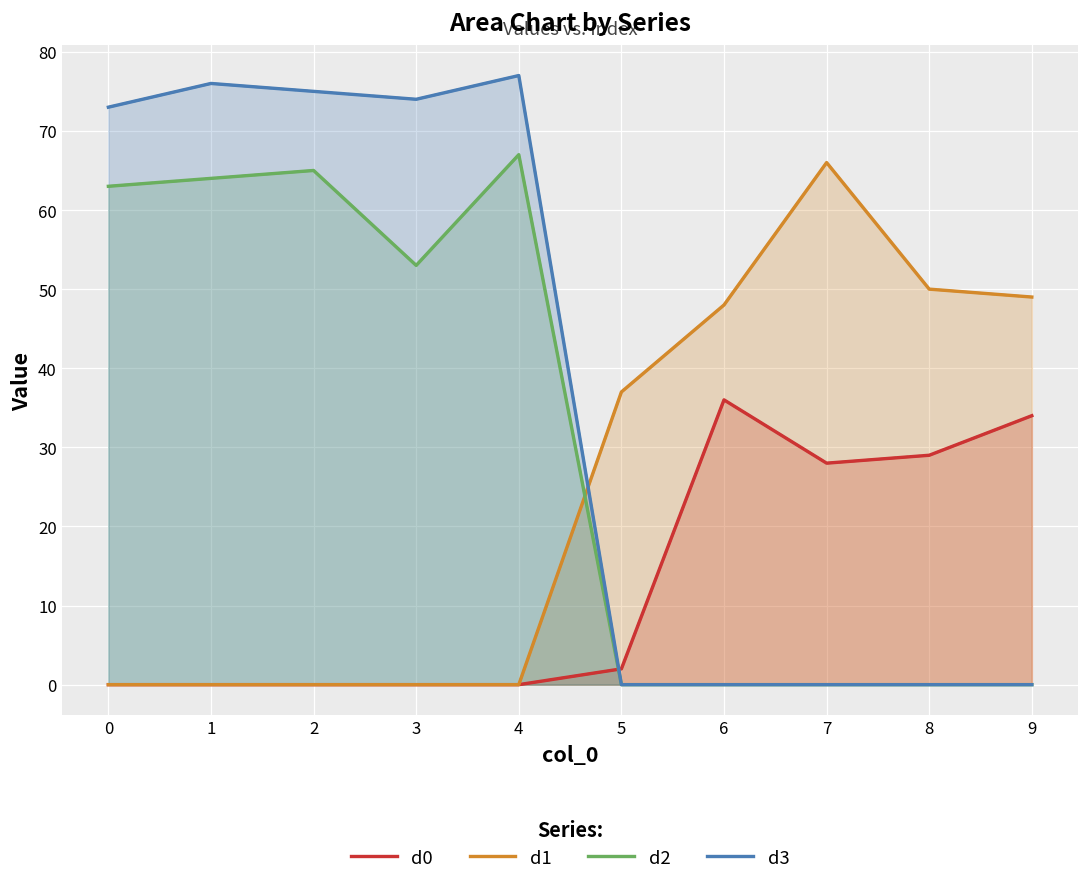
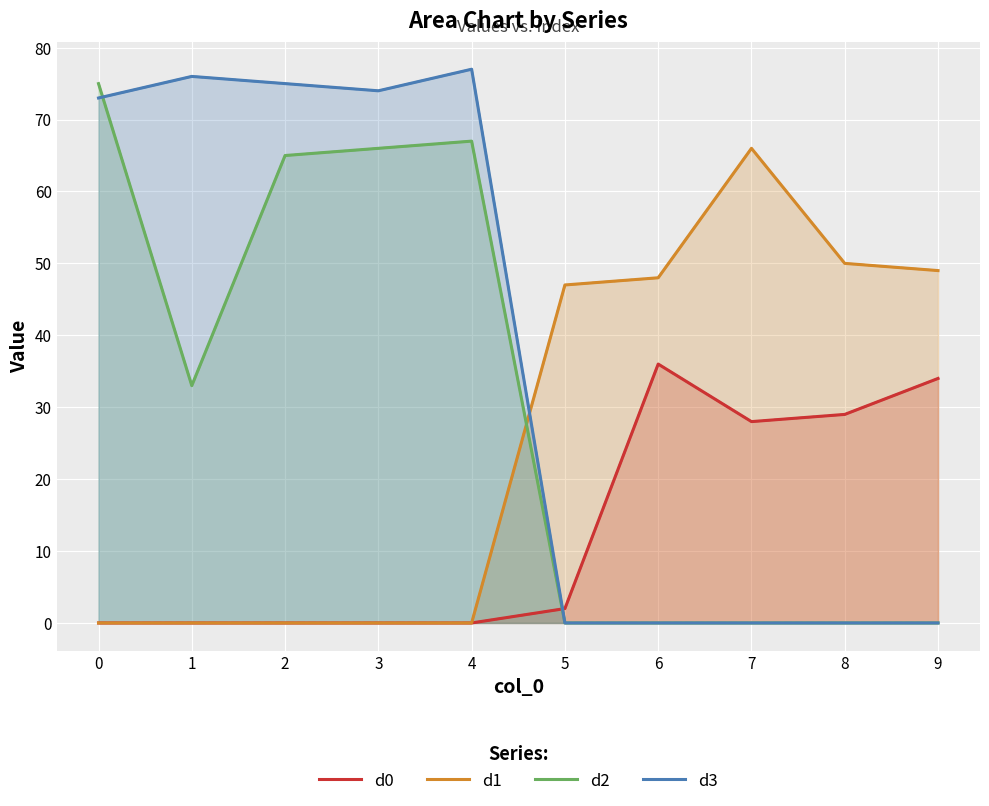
  {
    "d0": {
      "5": 2,
      "6": 36,
      "7": 28,
      "8": 29,
      "9": 34
    },
    "d1": {
-     "5": 37,
+     "5": 47,
      "6": 48,
      "7": 66,
      "8": 50,
      "9": 49
    },
    "d2": {
-     "0": 63,
-     "1": 64,
+     "0": 75,
+     "1": 33,
      "2": 65,
-     "3": 53,
+     "3": 66,
      "4": 67
    },
    "d3": {
      "0": 73,
      "1": 76,
      "2": 75,
      "3": 74,
      "4": 77
    }
  }
